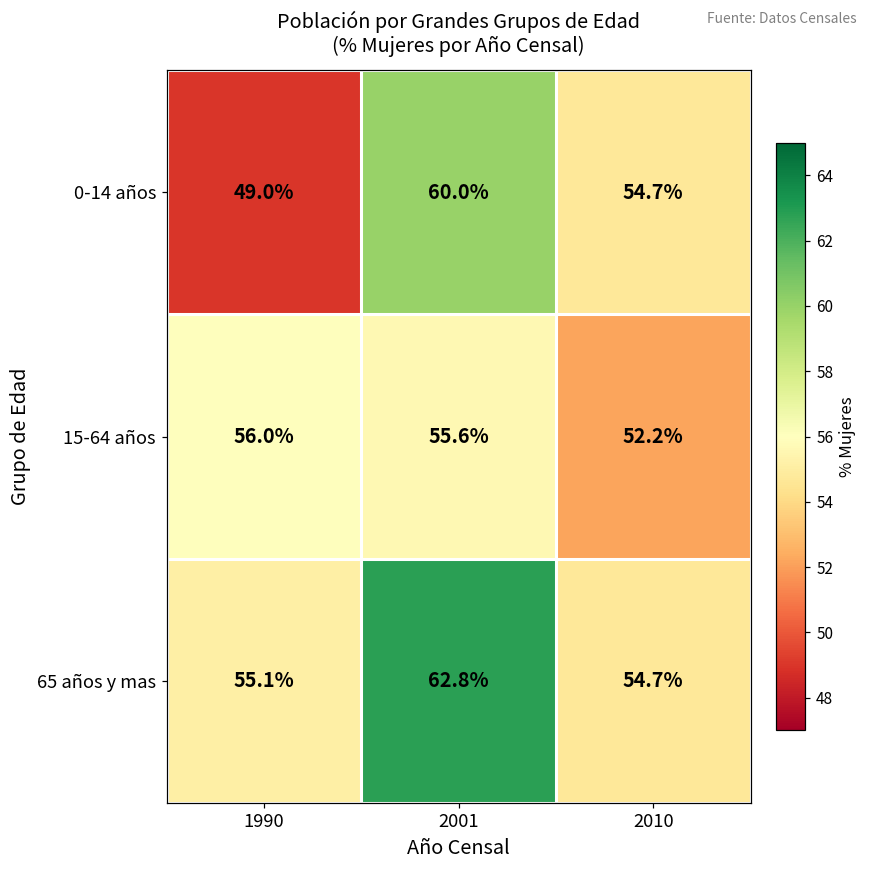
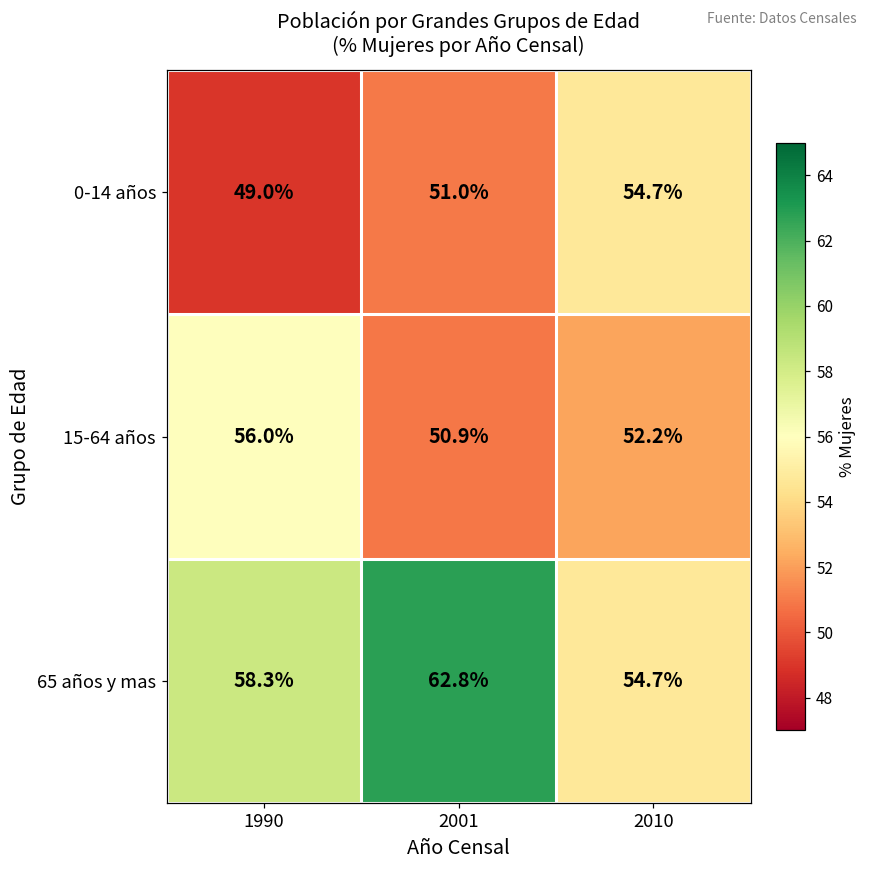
  {
    "0-14 años": {
      "1990": "49.0%",
-     "2001": "60.0%",
+     "2001": "51.0%",
      "2010": "54.7%"
    },
    "15-64 años": {
      "1990": "56.0%",
-     "2001": "55.6%",
+     "2001": "50.9%",
      "2010": "52.2%"
    },
    "65 años y mas": {
-     "1990": "55.1%",
+     "1990": "58.3%",
      "2001": "62.8%",
      "2010": "54.7%"
    }
  }
